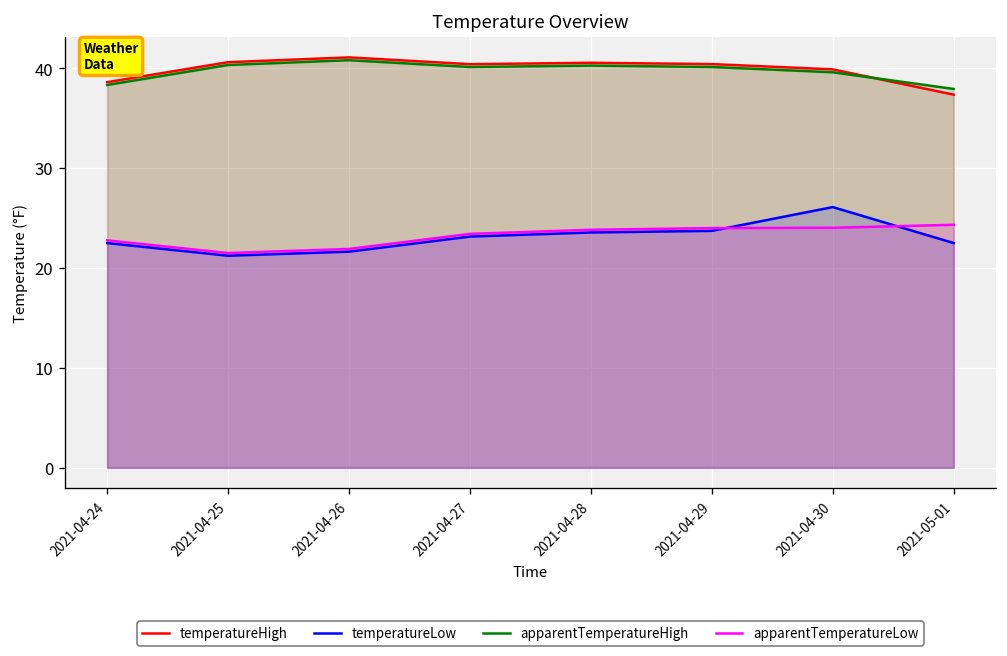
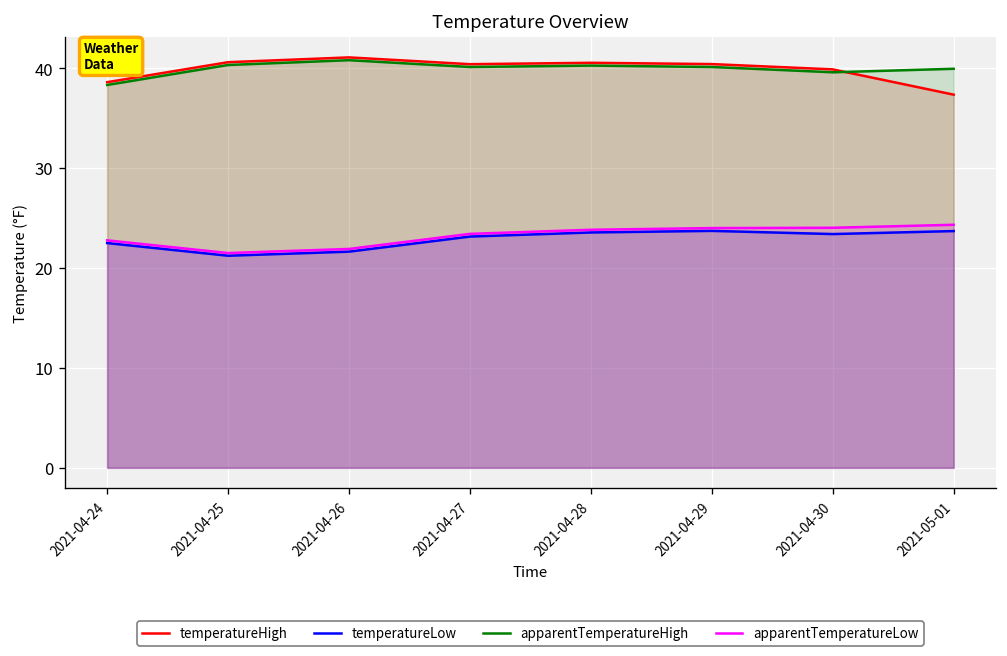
  {
    "temperatureHigh": {
      "2021-05-01": 37
    },
    "temperatureLow": {
-     "2021-04-30": 26,
-     "2021-05-01": 23
+     "2021-04-30": 23,
+     "2021-05-01": 24
    },
    "apparentTemperatureHigh": {
-     "2021-05-01": 38
+     "2021-05-01": 40
    },
    "apparentTemperatureLow": {
      "2021-04-30": 24,
      "2021-05-01": 24
    }
  }
